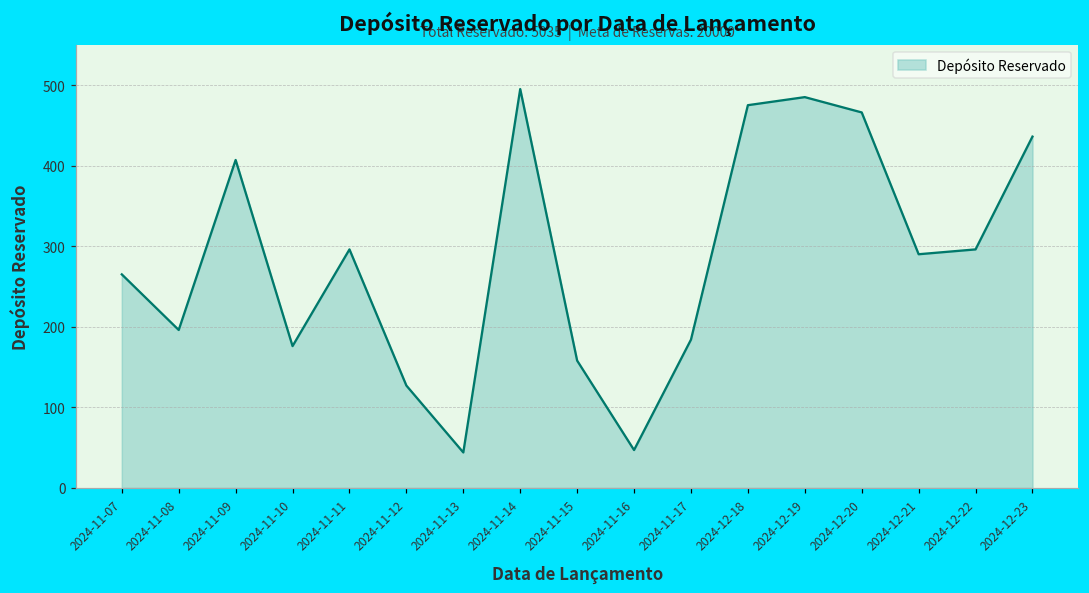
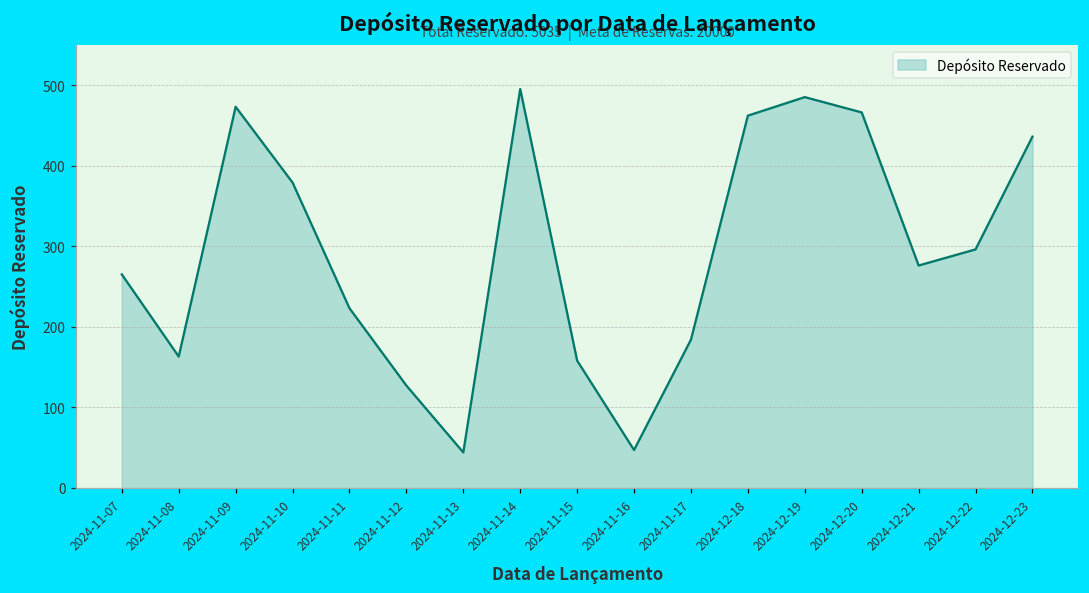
  {
    "2024-11-07": 270,
-   "2024-11-08": 200,
-   "2024-11-09": 410,
-   "2024-11-10": 180,
-   "2024-11-11": 300,
+   "2024-11-08": 160,
+   "2024-11-09": 470,
+   "2024-11-10": 380,
+   "2024-11-11": 220,
    "2024-11-12": 130,
    "2024-11-13": 40,
    "2024-11-14": 500,
    "2024-11-15": 160,
    "2024-11-16": 50,
    "2024-11-17": 180,
-   "2024-12-18": 480,
+   "2024-12-18": 460,
    "2024-12-19": 490,
    "2024-12-20": 470,
-   "2024-12-21": 290,
+   "2024-12-21": 280,
    "2024-12-22": 300,
    "2024-12-23": 440
  }
